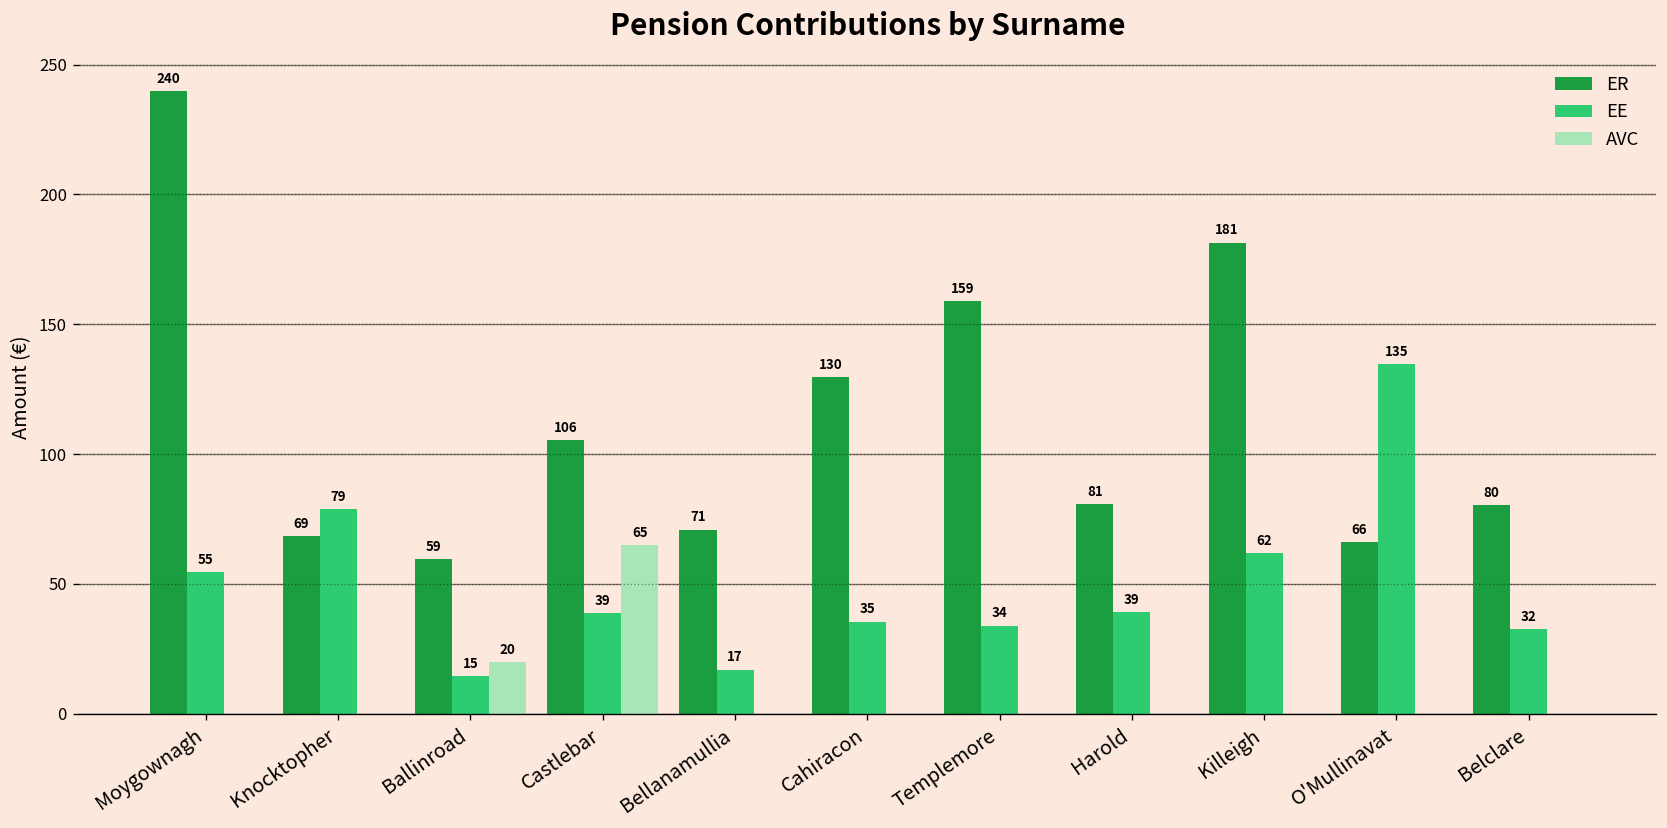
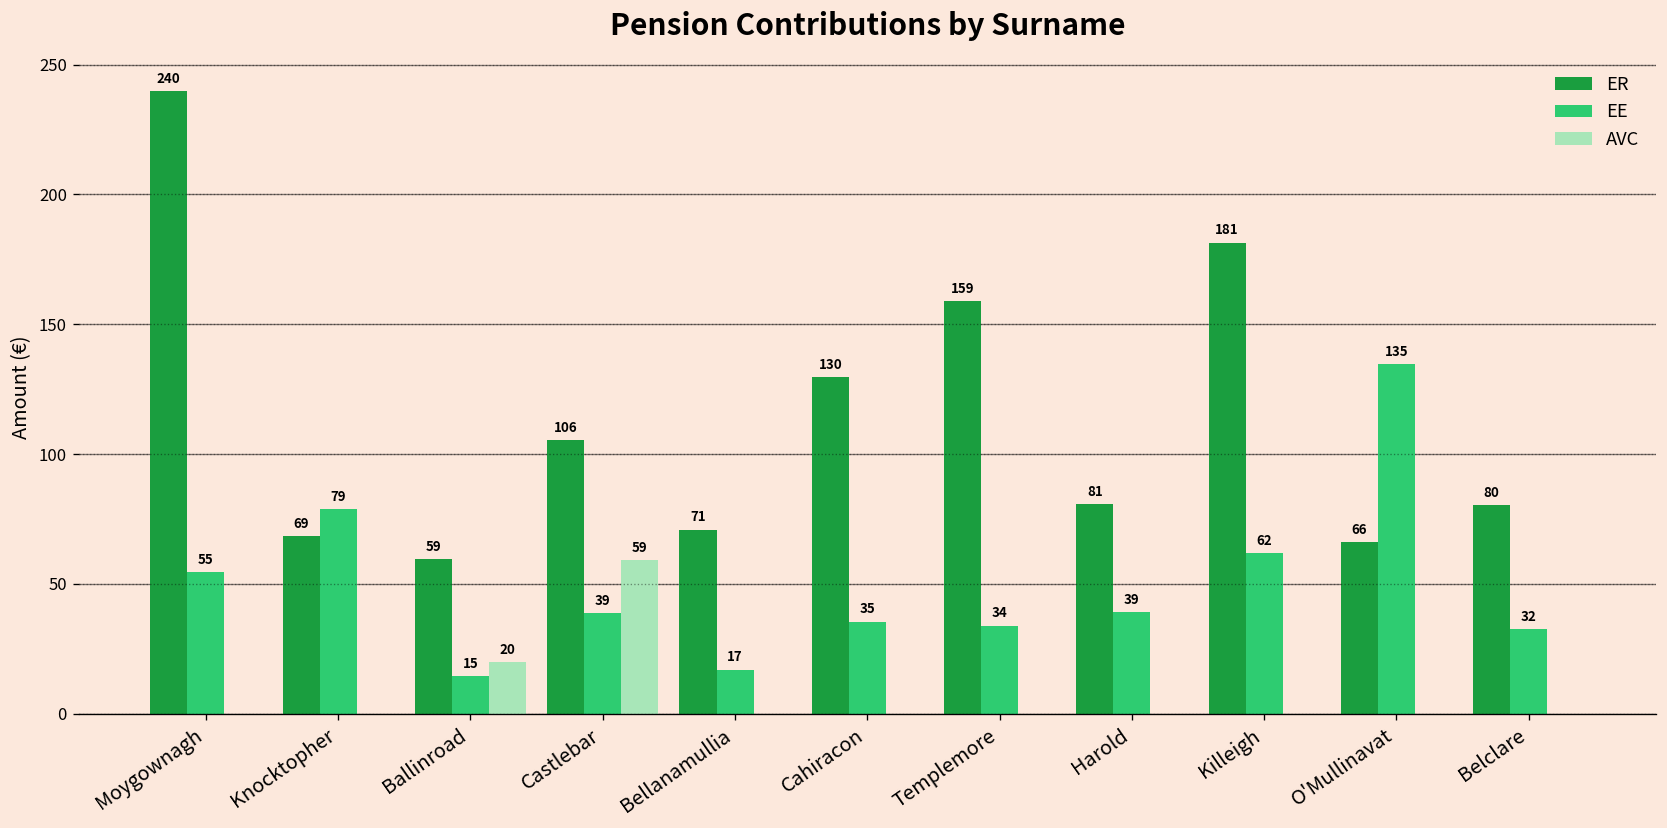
  {
    "ER": {
      "Moygownagh": 240,
      "Knocktopher": 69,
      "Ballinroad": 59,
      "Castlebar": 106,
      "Bellanamullia": 71,
      "Cahiracon": 130,
      "Templemore": 159,
      "Harold": 81,
      "Killeigh": 181,
      "O'Mullinavat": 66,
      "Belclare": 80
    },
    "EE": {
      "Moygownagh": 55,
      "Knocktopher": 79,
      "Ballinroad": 15,
      "Castlebar": 39,
      "Bellanamullia": 17,
      "Cahiracon": 35,
      "Templemore": 34,
      "Harold": 39,
      "Killeigh": 62,
      "O'Mullinavat": 135,
      "Belclare": 32
    },
    "AVC": {
      "Ballinroad": 20,
-     "Castlebar": 65
+     "Castlebar": 59
    }
  }
